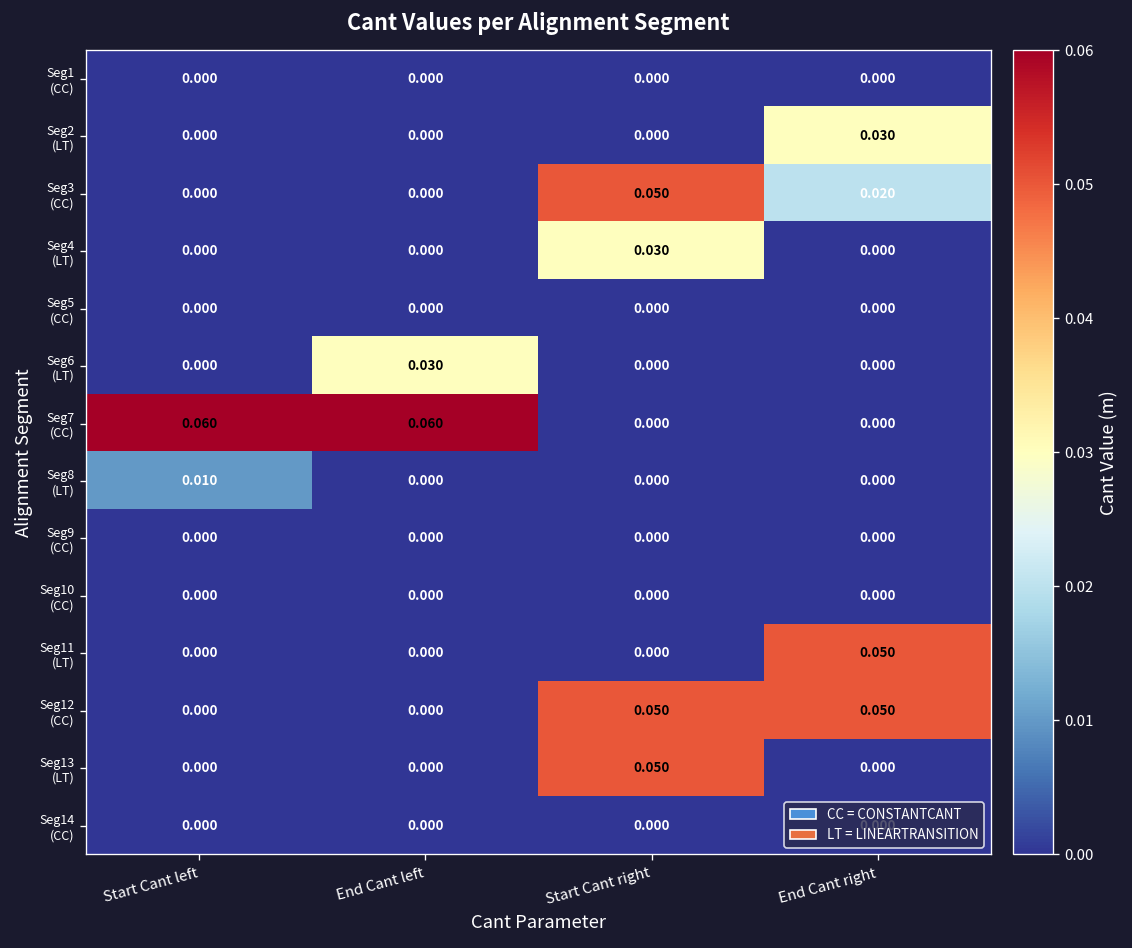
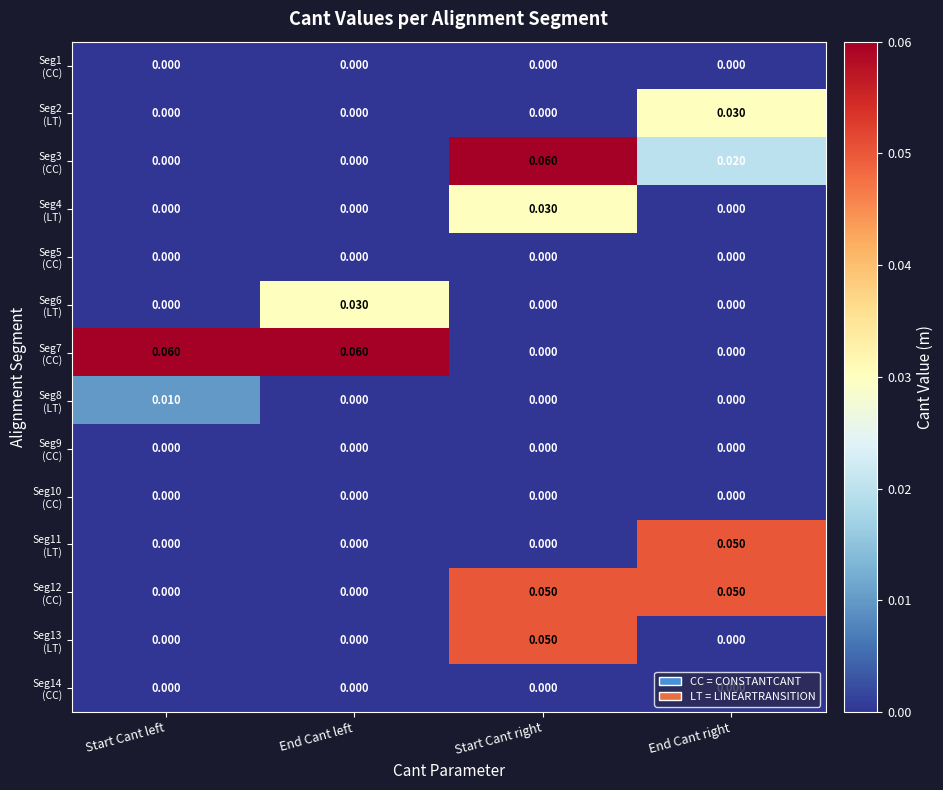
  {
    "Seg1 (CC)": {
      "Start Cant left": 0.000,
      "End Cant left": 0.000,
      "Start Cant right": 0.000,
      "End Cant right": 0.000
    },
    "Seg2 (LT)": {
      "Start Cant left": 0.000,
      "End Cant left": 0.000,
      "Start Cant right": 0.000,
      "End Cant right": 0.030
    },
    "Seg3 (CC)": {
      "Start Cant left": 0.000,
      "End Cant left": 0.000,
-     "Start Cant right": 0.050,
+     "Start Cant right": 0.060,
      "End Cant right": 0.020
    },
    "Seg4 (LT)": {
      "Start Cant left": 0.000,
      "End Cant left": 0.000,
      "Start Cant right": 0.030,
      "End Cant right": 0.000
    },
    "Seg5 (CC)": {
      "Start Cant left": 0.000,
      "End Cant left": 0.000,
      "Start Cant right": 0.000,
      "End Cant right": 0.000
    },
    "Seg6 (LT)": {
      "Start Cant left": 0.000,
      "End Cant left": 0.030,
      "Start Cant right": 0.000,
      "End Cant right": 0.000
    },
    "Seg7 (CC)": {
      "Start Cant left": 0.060,
      "End Cant left": 0.060,
      "Start Cant right": 0.000,
      "End Cant right": 0.000
    },
    "Seg8 (LT)": {
      "Start Cant left": 0.010,
      "End Cant left": 0.000,
      "Start Cant right": 0.000,
      "End Cant right": 0.000
    },
    "Seg9 (CC)": {
      "Start Cant left": 0.000,
      "End Cant left": 0.000,
      "Start Cant right": 0.000,
      "End Cant right": 0.000
    },
    "Seg10 (CC)": {
      "Start Cant left": 0.000,
      "End Cant left": 0.000,
      "Start Cant right": 0.000,
      "End Cant right": 0.000
    },
    "Seg11 (LT)": {
      "Start Cant left": 0.000,
      "End Cant left": 0.000,
      "Start Cant right": 0.000,
      "End Cant right": 0.050
    },
    "Seg12 (CC)": {
      "Start Cant left": 0.000,
      "End Cant left": 0.000,
      "Start Cant right": 0.050,
      "End Cant right": 0.050
    },
    "Seg13 (LT)": {
      "Start Cant left": 0.000,
      "End Cant left": 0.000,
      "Start Cant right": 0.050,
      "End Cant right": 0.000
    },
    "Seg14 (CC)": {
      "Start Cant left": 0.000,
      "End Cant left": 0.000,
      "Start Cant right": 0.000
    }
  }
